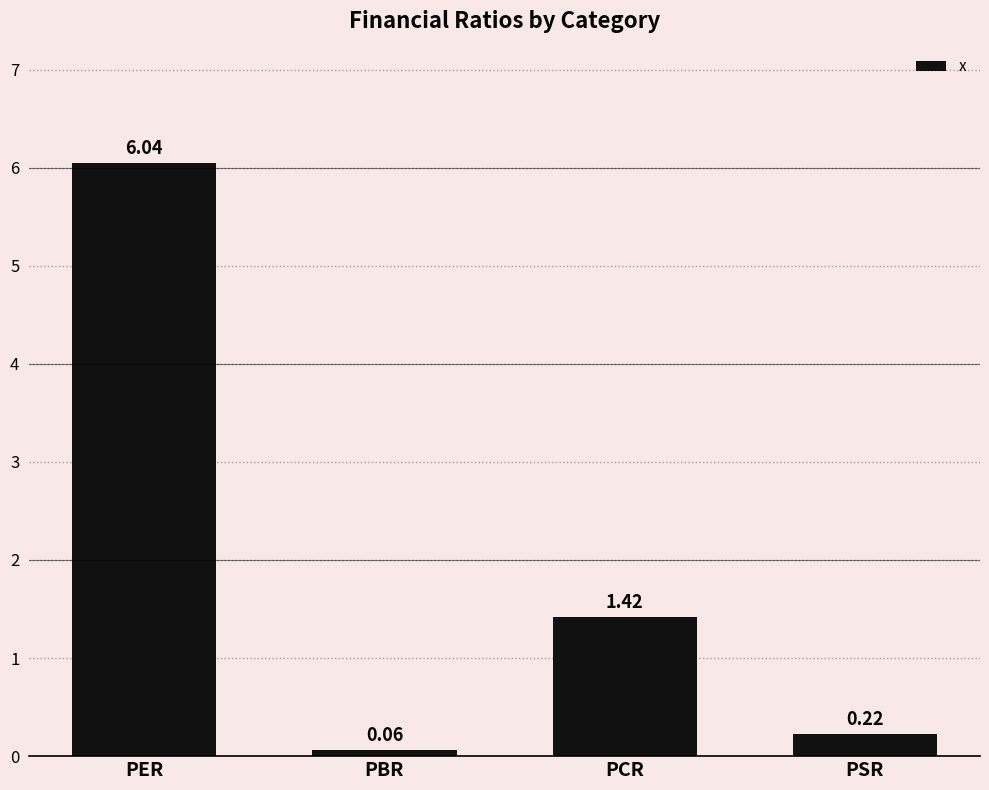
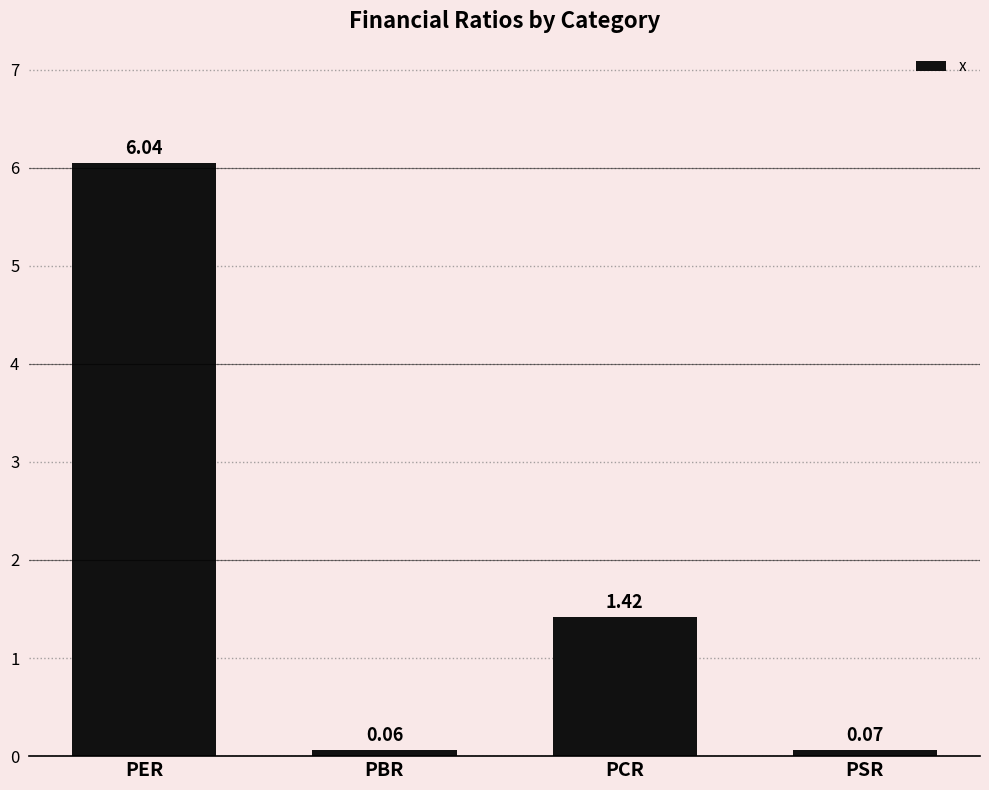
  {
    "PER": 6.04,
    "PBR": 0.06,
    "PCR": 1.42,
-   "PSR": 0.22
+   "PSR": 0.07
  }
